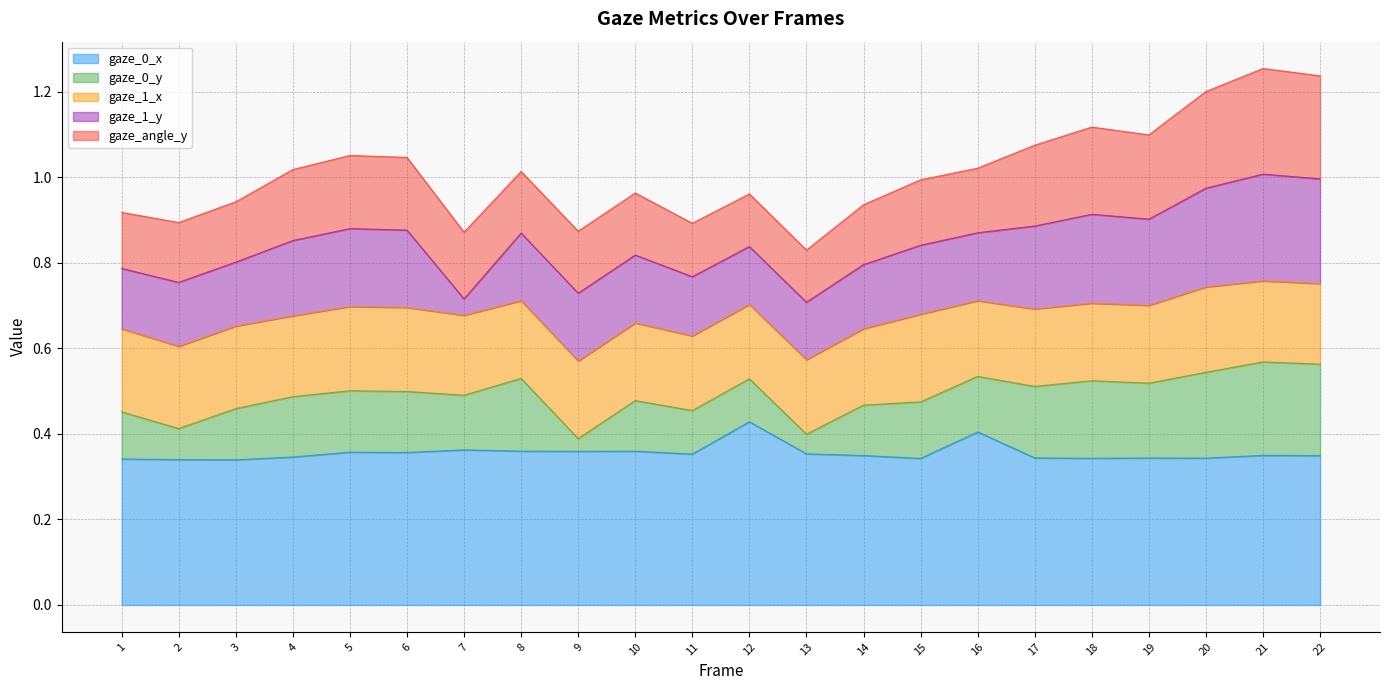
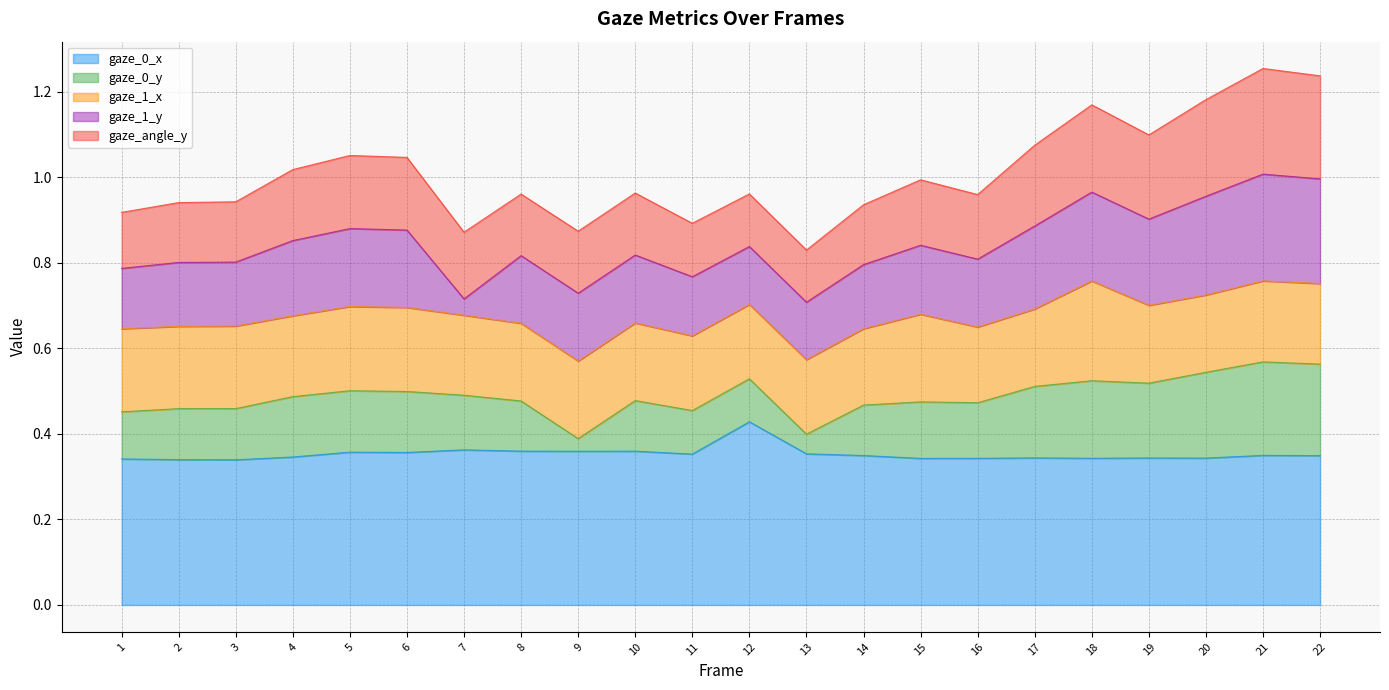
  {
    "gaze_0_x": {
      "1": 0.34,
      "2": 0.34,
      "3": 0.34,
      "4": 0.35,
      "5": 0.36,
      "6": 0.36,
      "7": 0.36,
      "8": 0.36,
      "9": 0.36,
      "10": 0.36,
      "11": 0.35,
      "12": 0.43,
      "13": 0.35,
      "14": 0.35,
      "15": 0.34,
-     "16": 0.40,
+     "16": 0.34,
      "17": 0.34,
      "18": 0.34,
      "19": 0.34,
      "20": 0.34,
      "21": 0.35,
      "22": 0.35
    },
    "gaze_0_y": {
      "1": 0.11,
-     "2": 0.07,
+     "2": 0.12,
      "3": 0.12,
      "4": 0.14,
      "5": 0.14,
      "6": 0.14,
      "7": 0.13,
-     "8": 0.17,
+     "8": 0.12,
      "9": 0.03,
      "10": 0.12,
      "11": 0.10,
      "12": 0.10,
      "13": 0.05,
      "14": 0.12,
      "15": 0.13,
      "16": 0.13,
      "17": 0.17,
      "18": 0.18,
      "19": 0.17,
      "20": 0.20,
      "21": 0.22,
      "22": 0.21
    },
    "gaze_1_x": {
      "1": 0.19,
      "2": 0.19,
      "3": 0.19,
      "4": 0.19,
      "5": 0.20,
      "6": 0.20,
      "7": 0.19,
      "8": 0.18,
      "9": 0.18,
      "10": 0.18,
      "11": 0.17,
      "12": 0.17,
      "13": 0.17,
      "14": 0.18,
      "15": 0.21,
      "16": 0.18,
      "17": 0.18,
-     "18": 0.18,
+     "18": 0.23,
      "19": 0.18,
-     "20": 0.20,
+     "20": 0.18,
      "21": 0.19,
      "22": 0.19
    },
    "gaze_1_y": {
      "1": 0.14,
      "2": 0.15,
      "3": 0.15,
      "4": 0.18,
      "5": 0.18,
      "6": 0.18,
      "7": 0.04,
      "8": 0.16,
      "9": 0.16,
      "10": 0.16,
      "11": 0.14,
      "12": 0.14,
      "13": 0.13,
      "14": 0.15,
      "15": 0.16,
      "16": 0.16,
      "17": 0.19,
      "18": 0.21,
      "19": 0.20,
      "20": 0.23,
      "21": 0.25,
      "22": 0.24
    },
    "gaze_angle_y": {
      "1": 0.13,
      "2": 0.14,
      "3": 0.14,
      "4": 0.17,
      "5": 0.17,
      "6": 0.17,
      "7": 0.16,
      "8": 0.14,
      "9": 0.15,
      "10": 0.15,
      "11": 0.13,
      "12": 0.12,
      "13": 0.12,
      "14": 0.14,
      "15": 0.15,
      "16": 0.15,
      "17": 0.19,
      "18": 0.20,
      "19": 0.20,
      "20": 0.23,
      "21": 0.25,
      "22": 0.24
    }
  }
